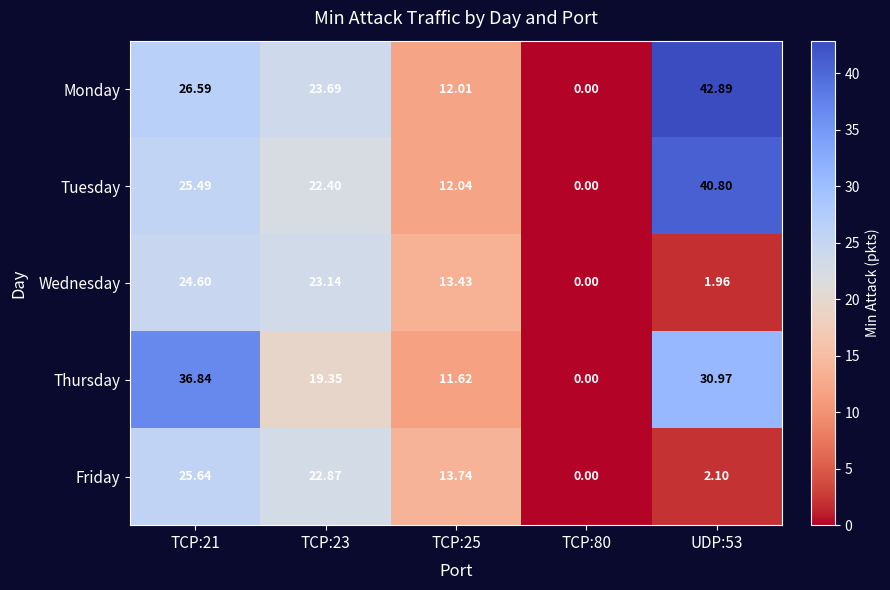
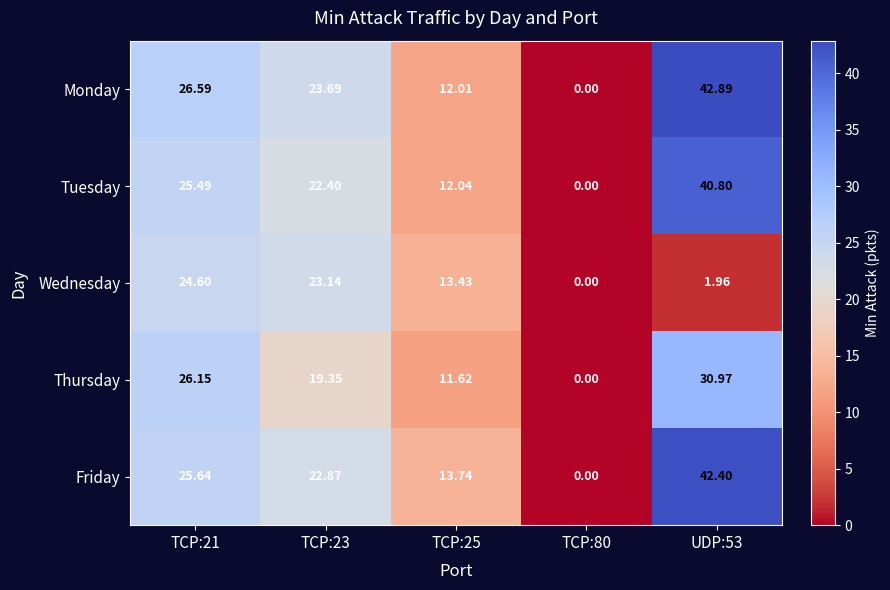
  {
    "Monday": {
      "TCP:21": 26.59,
      "TCP:23": 23.69,
      "TCP:25": 12.01,
      "TCP:80": 0.00,
      "UDP:53": 42.89
    },
    "Tuesday": {
      "TCP:21": 25.49,
      "TCP:25": 12.04,
      "TCP:80": 0.00,
      "UDP:53": 40.80
    },
    "Wednesday": {
      "TCP:21": 24.60,
      "TCP:25": 13.43,
      "TCP:80": 0.00,
      "UDP:53": 1.96
    },
    "Thursday": {
-     "TCP:21": 36.84,
+     "TCP:21": 26.15,
      "TCP:23": 19.35,
      "TCP:25": 11.62,
      "TCP:80": 0.00,
      "UDP:53": 30.97
    },
    "Friday": {
      "TCP:21": 25.64,
      "TCP:25": 13.74,
      "TCP:80": 0.00,
-     "UDP:53": 2.10
+     "UDP:53": 42.40
    }
  }
